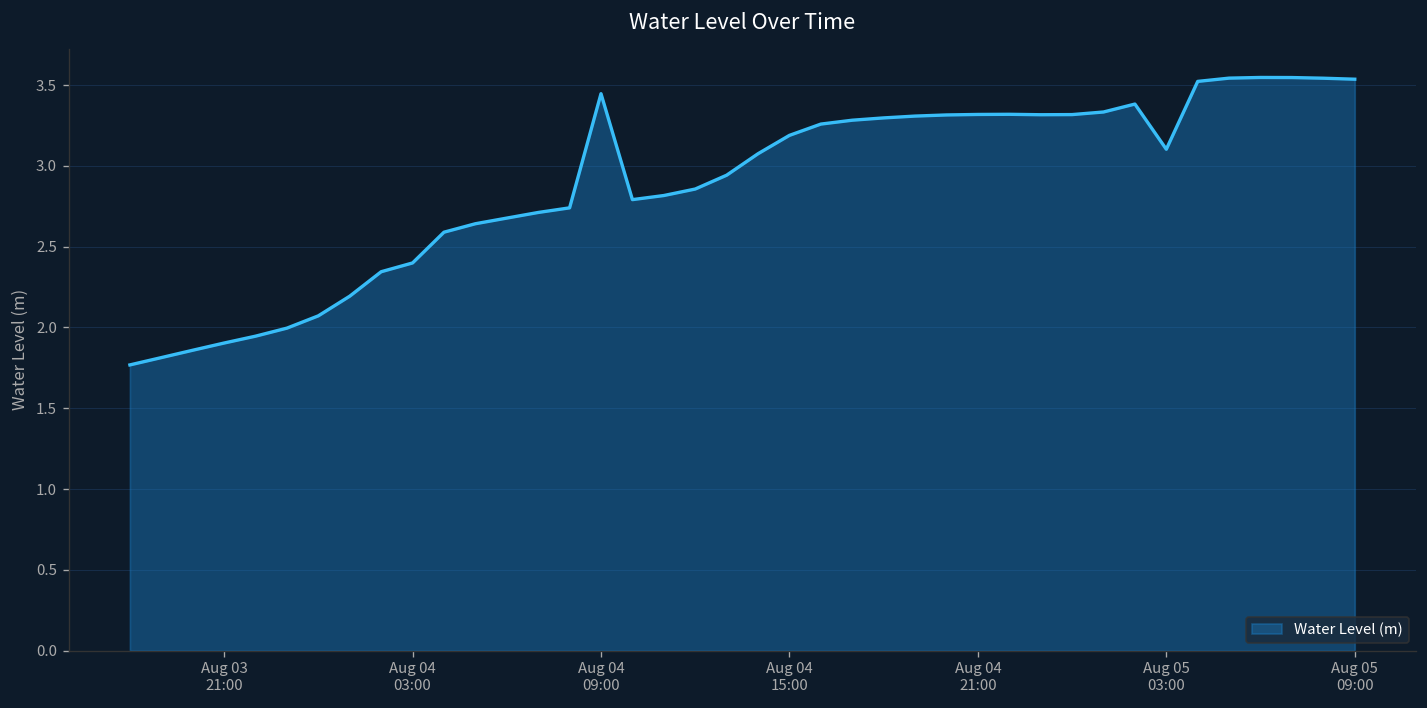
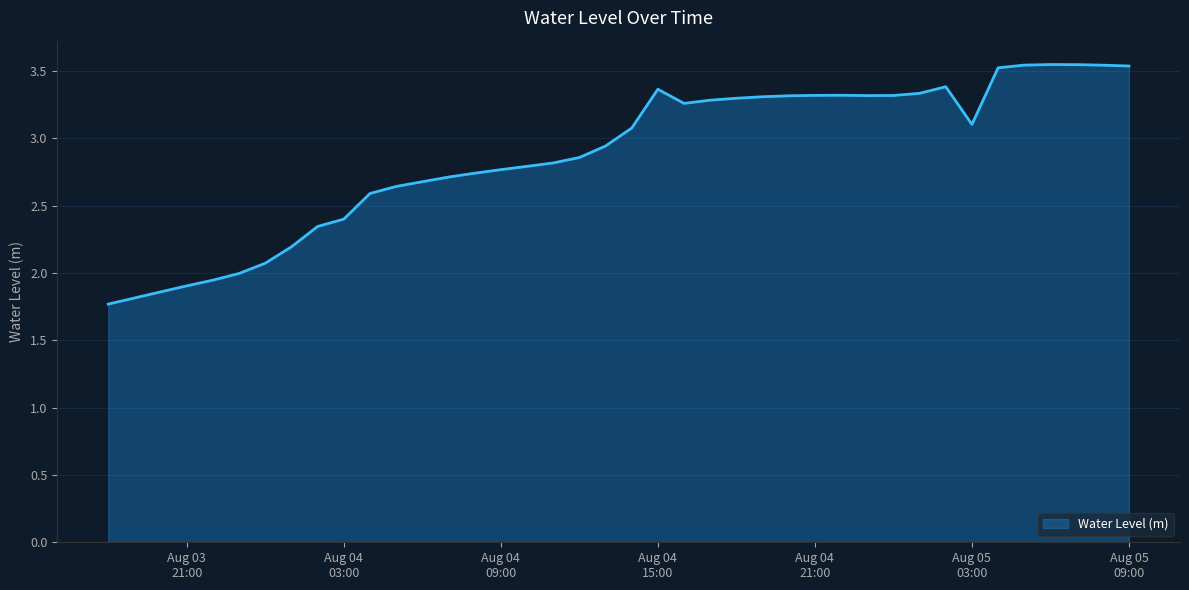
  {
    "Aug 03 21:00": 1.90,
    "Aug 04 03:00": 2.40,
-   "Aug 04 09:00": 3.45,
-   "Aug 04 15:00": 3.19,
+   "Aug 04 09:00": 2.77,
+   "Aug 04 15:00": 3.36,
    "Aug 04 21:00": 3.32,
    "Aug 05 03:00": 3.10,
    "Aug 05 09:00": 3.54
  }
